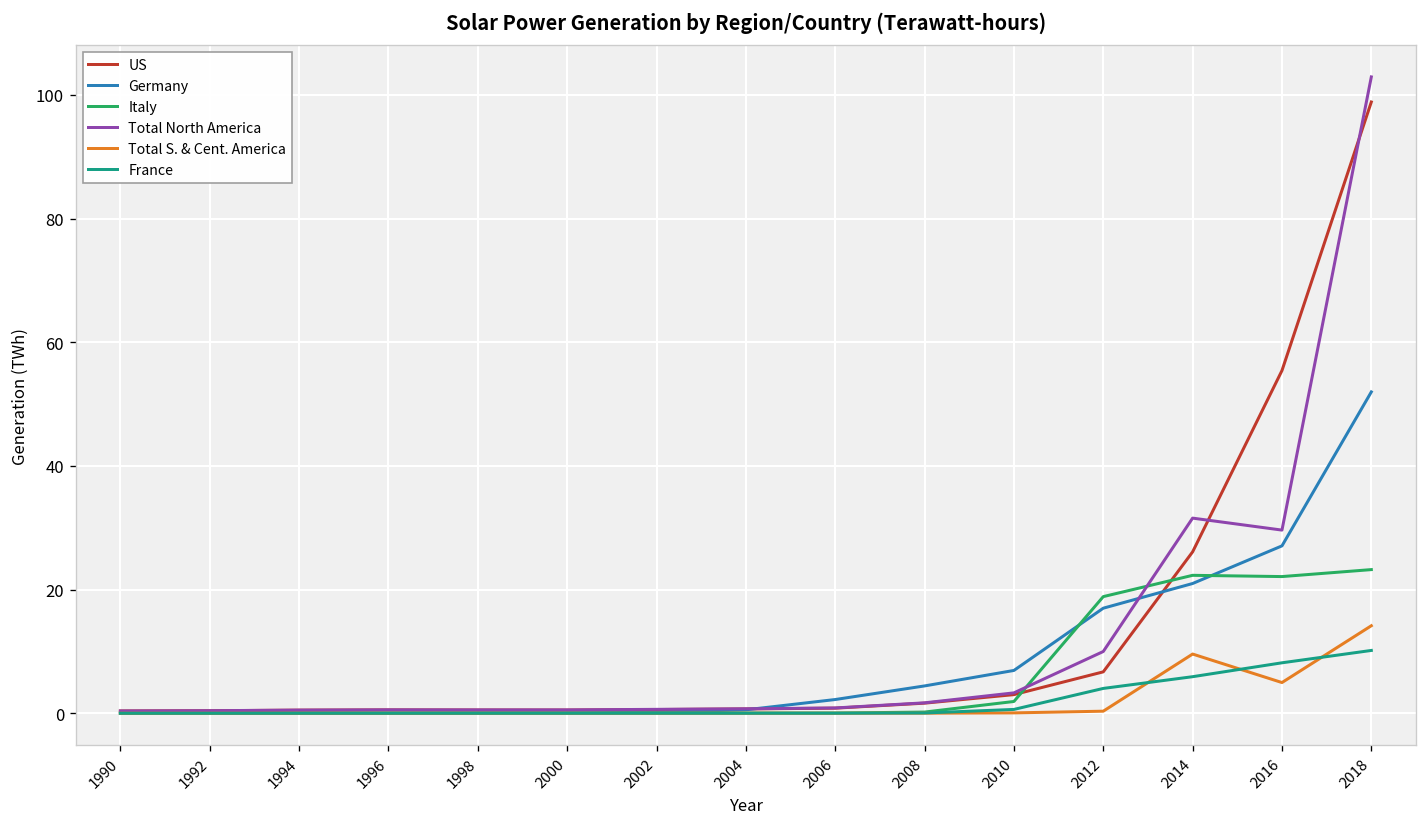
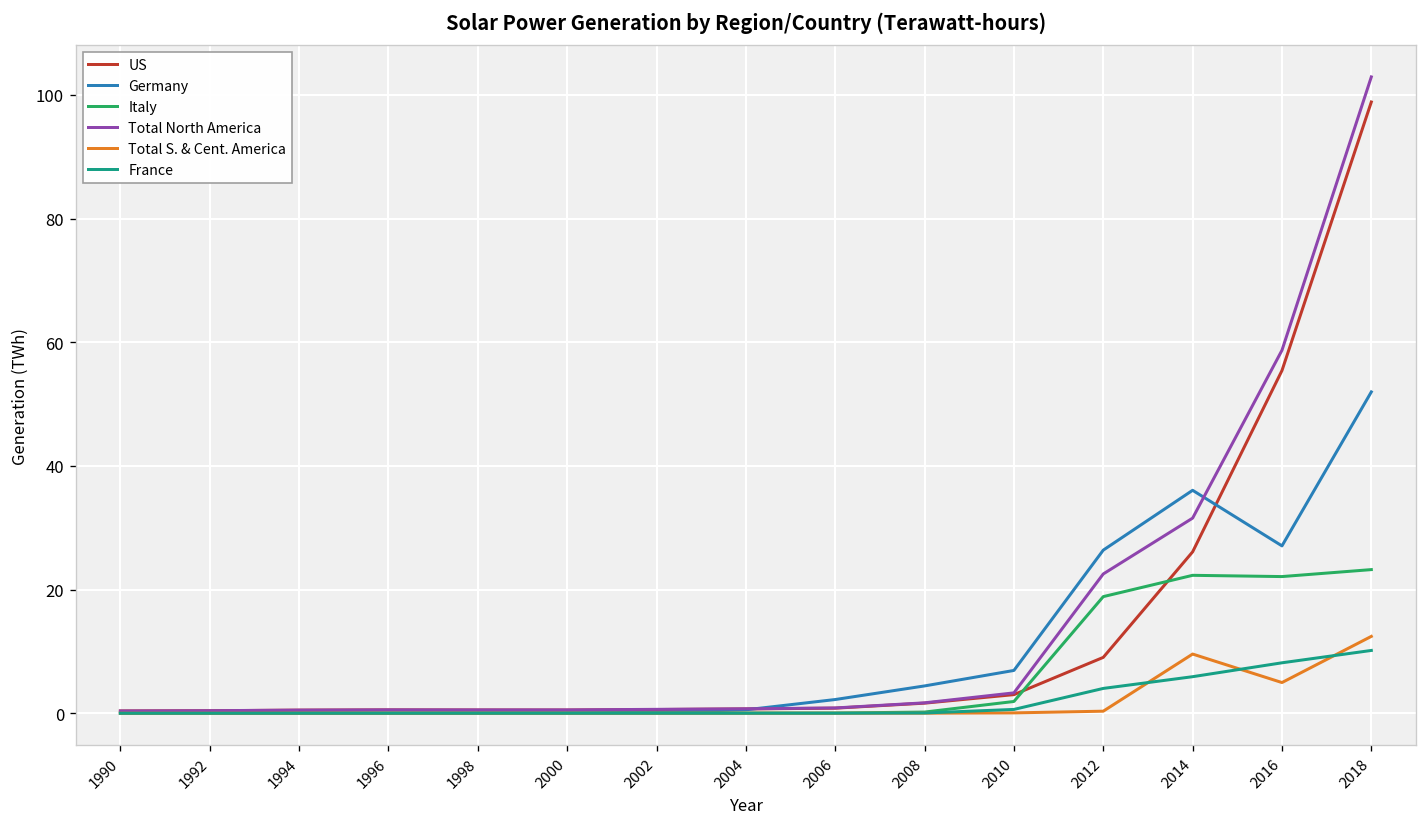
  {
    "US": {
-     "2012": 7,
+     "2012": 9,
      "2014": 26,
      "2016": 55,
      "2018": 99
    },
    "Germany": {
      "2006": 2,
      "2008": 4,
      "2010": 7,
-     "2012": 17,
-     "2014": 21,
+     "2012": 26,
+     "2014": 36,
      "2016": 27,
      "2018": 52
    },
    "Total North America": {
-     "2012": 10,
+     "2012": 23,
      "2014": 32,
-     "2016": 30,
+     "2016": 59,
      "2018": 103
    },
    "Total S. & Cent. America": {
      "2010": 0,
      "2012": 0,
      "2014": 10,
      "2016": 5,
-     "2018": 14
+     "2018": 12
    }
  }
